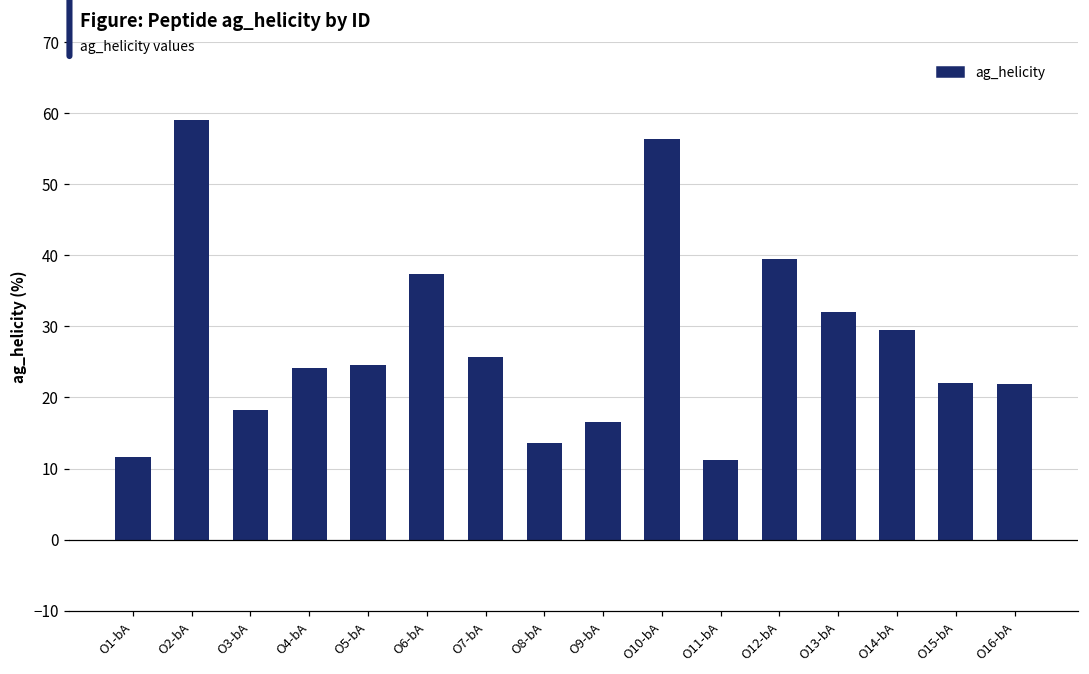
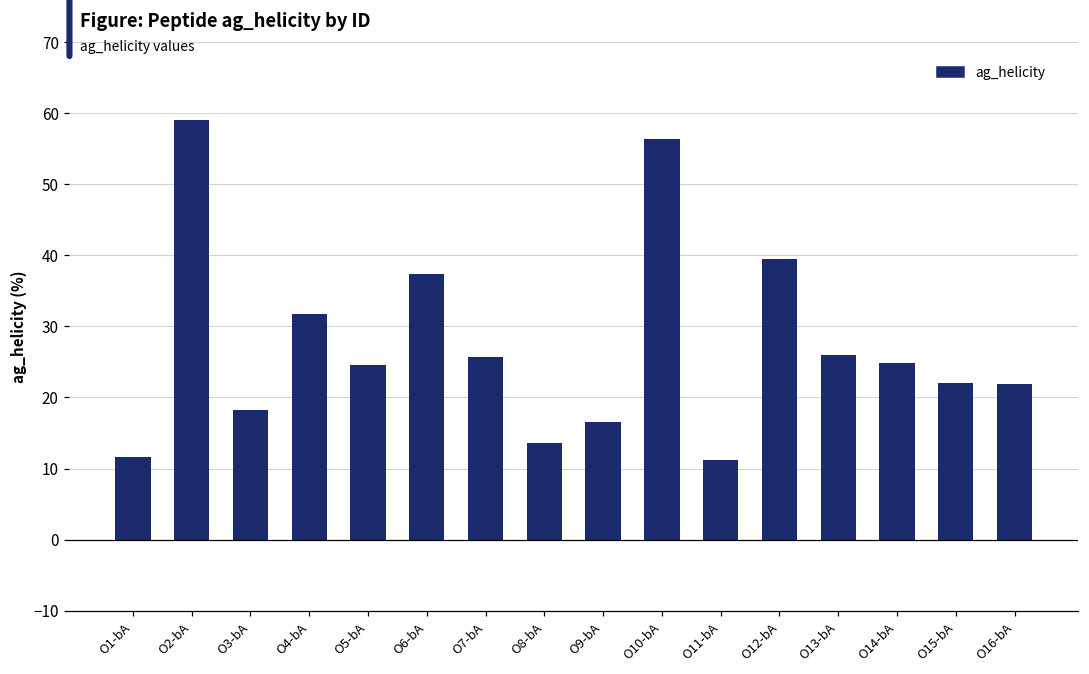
  {
    "O1-bA": 12,
    "O2-bA": 59,
    "O3-bA": 18,
-   "O4-bA": 24,
+   "O4-bA": 32,
    "O5-bA": 25,
    "O6-bA": 37,
    "O7-bA": 26,
    "O8-bA": 14,
    "O9-bA": 16,
    "O10-bA": 56,
    "O11-bA": 11,
    "O12-bA": 39,
-   "O13-bA": 32,
-   "O14-bA": 29,
+   "O13-bA": 26,
+   "O14-bA": 25,
    "O15-bA": 22,
    "O16-bA": 22
  }
